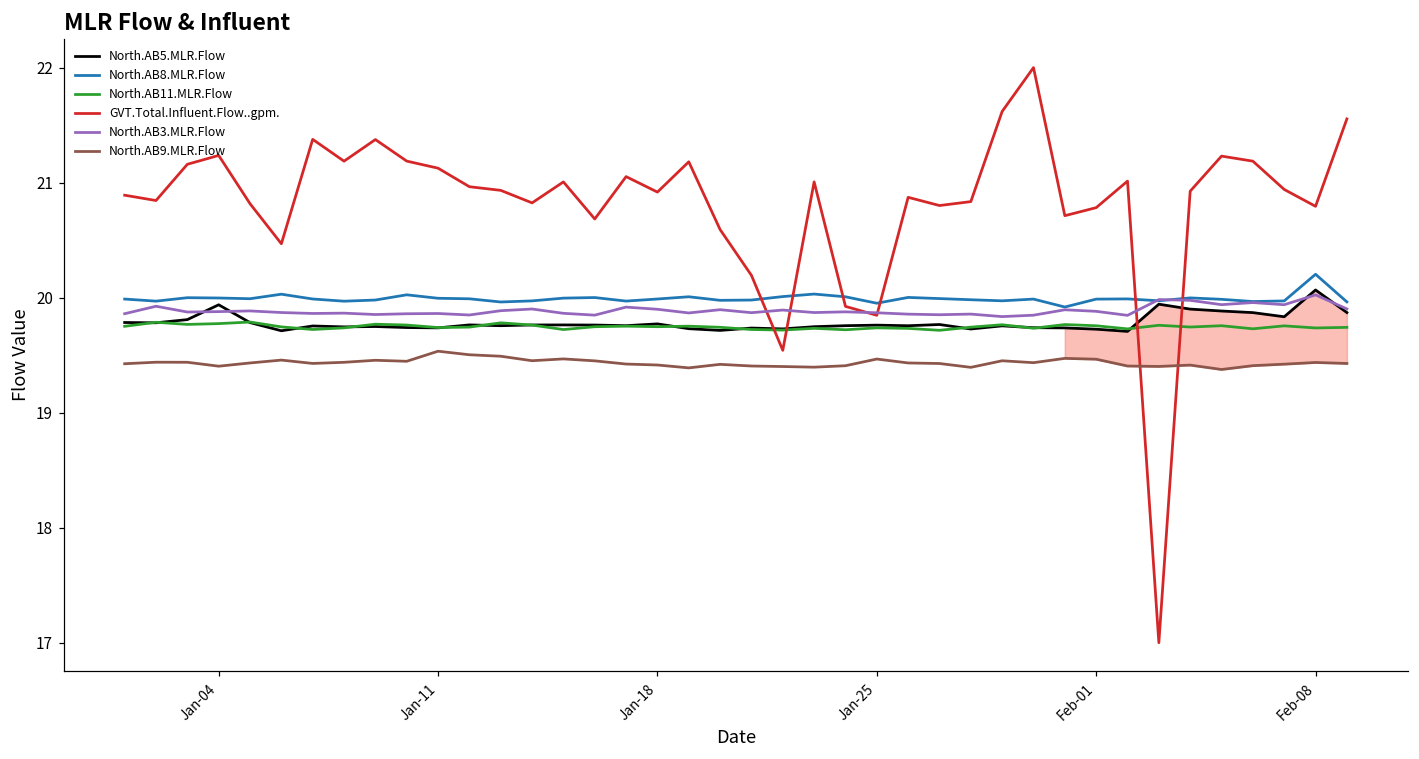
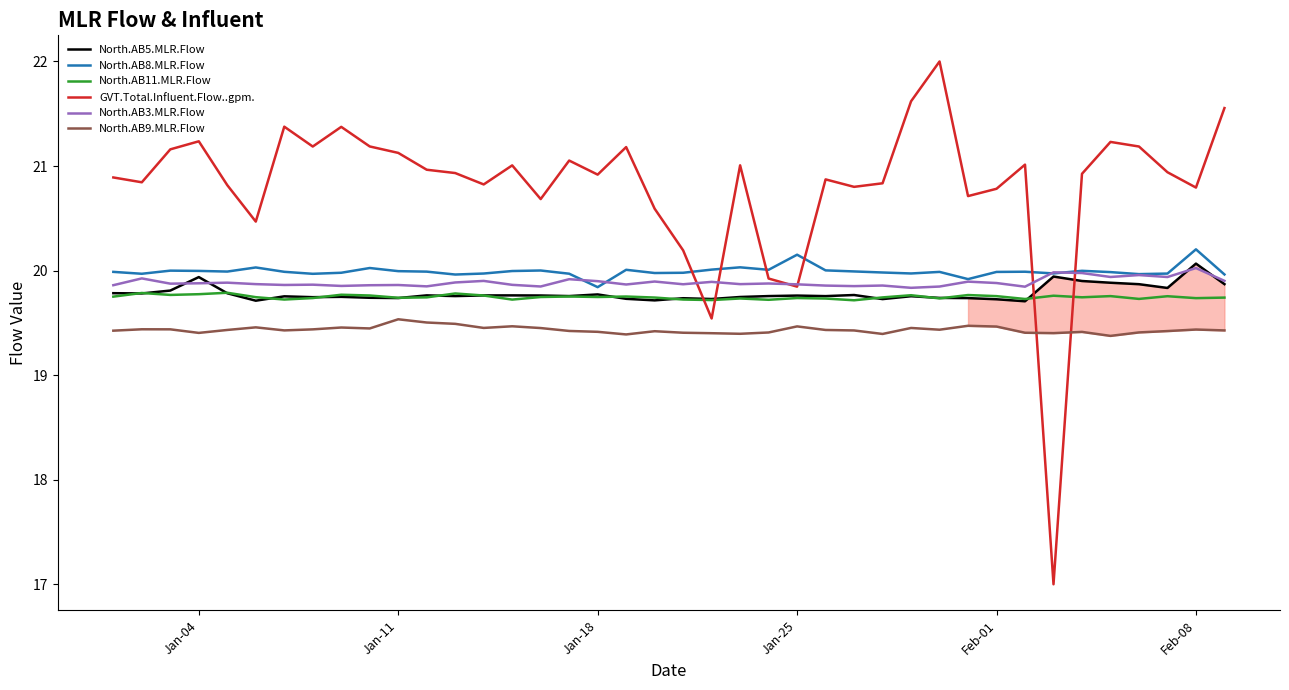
  {
    "North.AB5.MLR.Flow": {
      "Jan-04": 19.94,
      "Jan-18": 19.77
    },
    "North.AB8.MLR.Flow": {
      "Jan-04": 20.00,
      "Jan-11": 19.99,
-     "Jan-18": 19.99,
-     "Jan-25": 19.95,
+     "Jan-18": 19.84,
+     "Jan-25": 20.15,
      "Feb-01": 19.99,
      "Feb-08": 20.20
    },
    "North.AB11.MLR.Flow": {
      "Jan-04": 19.77,
      "Jan-18": 19.75,
      "Feb-01": 19.76,
      "Feb-08": 19.74
    },
    "GVT.Total.Influent.Flow..gpm.": {
      "Jan-04": 21.24,
      "Jan-11": 21.13,
      "Jan-18": 20.92,
      "Feb-01": 20.78,
      "Feb-08": 20.79
    },
    "North.AB3.MLR.Flow": {
      "Jan-04": 19.88,
      "Jan-11": 19.86,
      "Jan-18": 19.90,
      "Feb-01": 19.88,
      "Feb-08": 20.02
    },
    "North.AB9.MLR.Flow": {
      "Jan-04": 19.40,
      "Jan-11": 19.53,
      "Jan-18": 19.41,
      "Jan-25": 19.47,
      "Feb-01": 19.46,
      "Feb-08": 19.44
    }
  }
